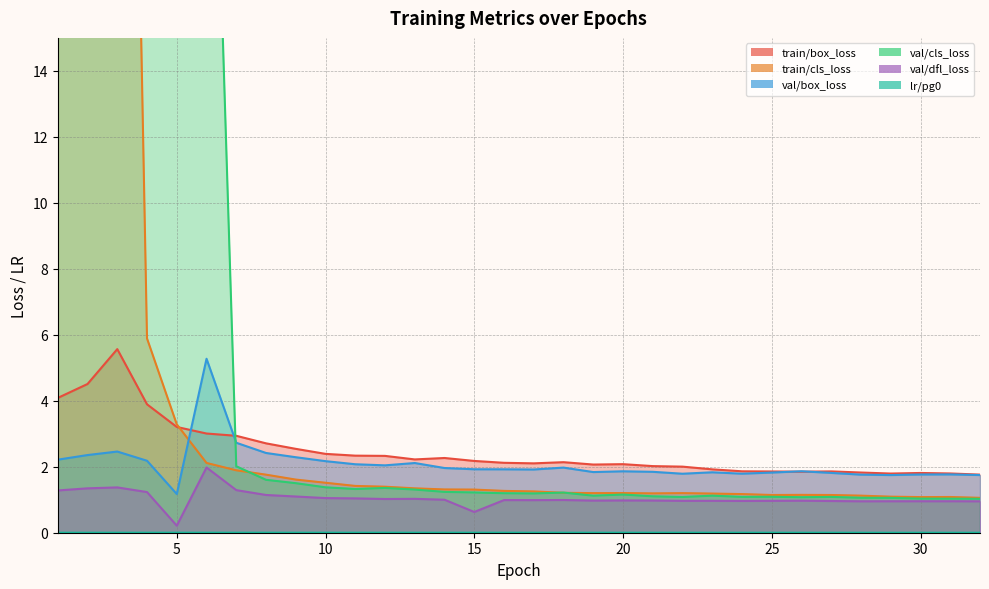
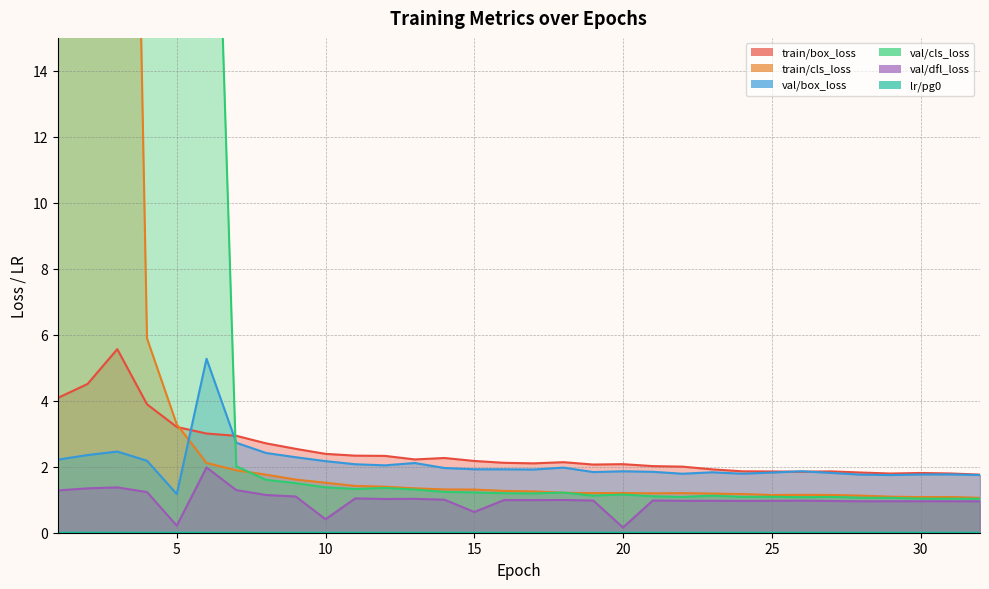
  {
    "val/dfl_loss": {
      "5": 0.2,
-     "10": 1.1,
+     "10": 0.4,
      "15": 0.6,
-     "20": 1.0,
+     "20": 0.2,
      "25": 1.0,
      "30": 1.0
    }
  }
